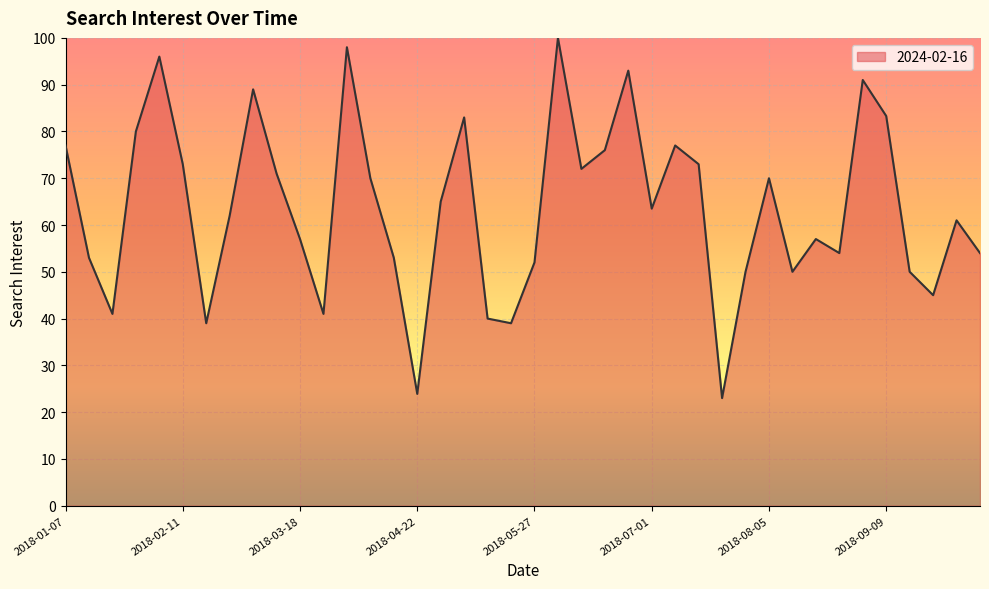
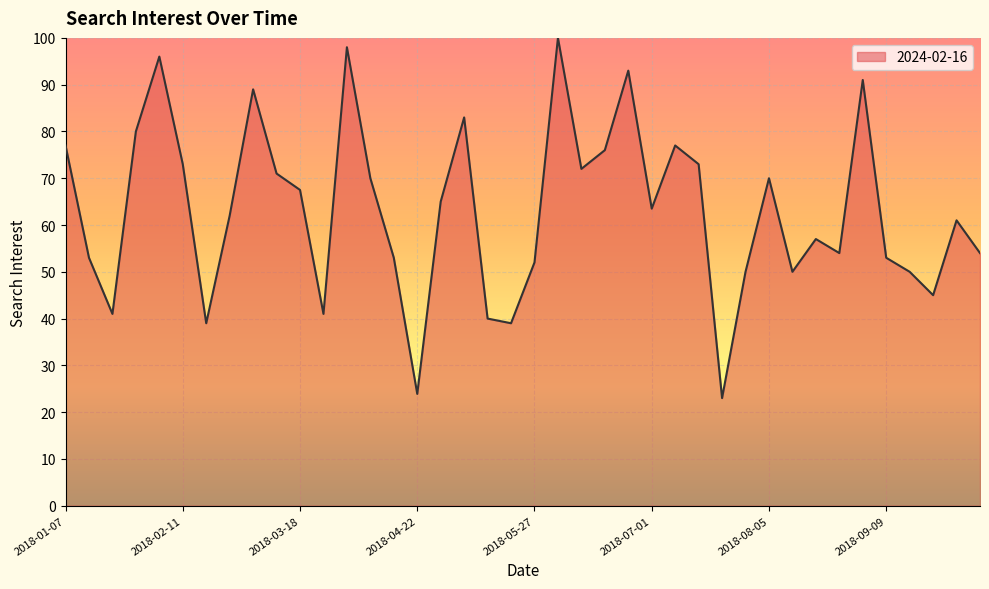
  {
    "2018-01-07": 77,
    "2018-02-11": 73,
-   "2018-03-18": 57,
+   "2018-03-18": 68,
    "2018-04-22": 24,
    "2018-05-27": 52,
    "2018-07-01": 64,
    "2018-08-05": 70,
-   "2018-09-09": 83
+   "2018-09-09": 53
  }
